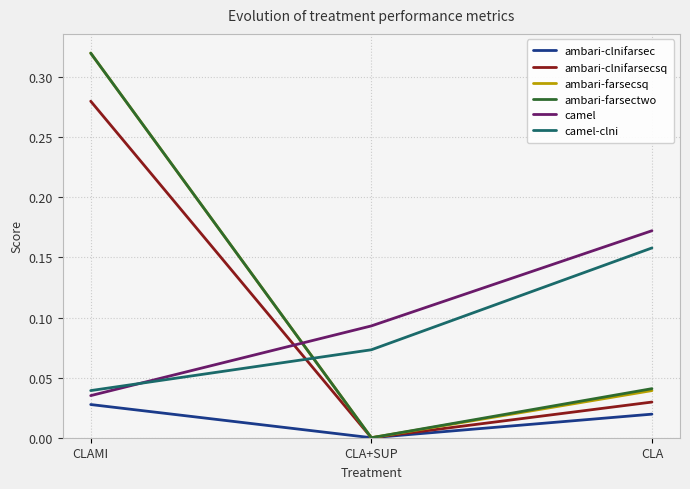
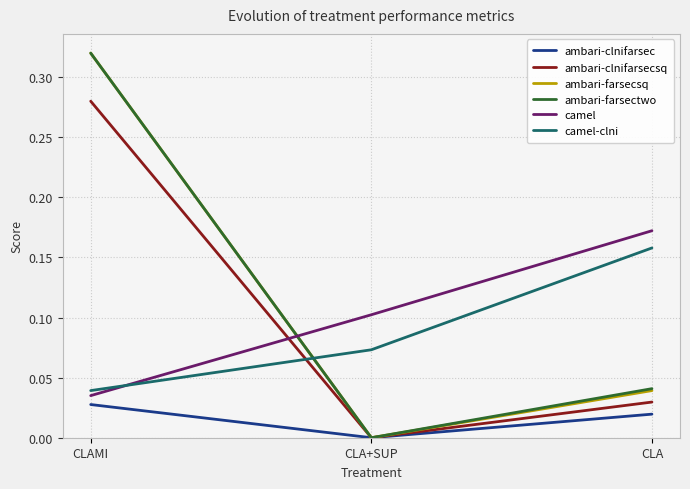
  {
    "ambari-clnifarsecsq": {
      "CLAMI": 0.280,
      "CLA": 0.030
    },
    "camel": {
      "CLAMI": 0.035,
-     "CLA+SUP": 0.093,
+     "CLA+SUP": 0.102,
      "CLA": 0.172
    }
  }
